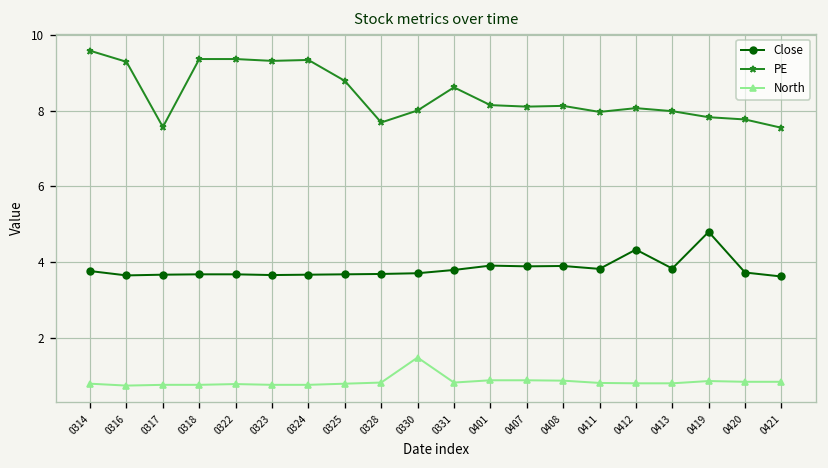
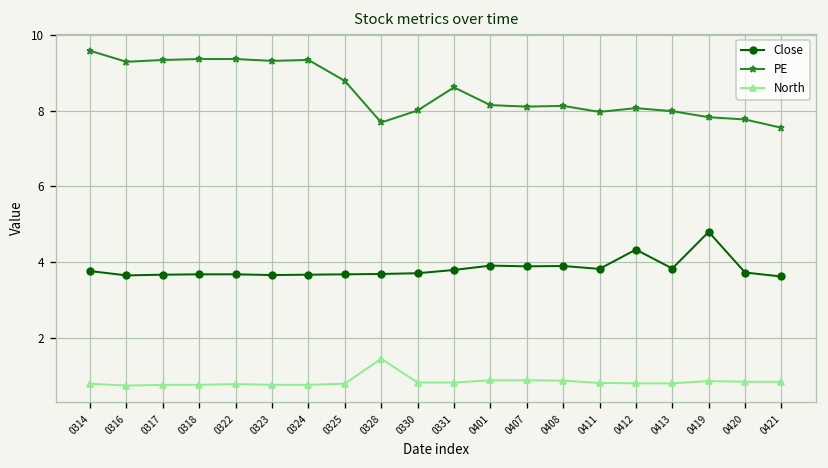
  {
    "Close": {
      "0314": 3.8,
      "0316": 3.7,
      "0317": 3.7,
      "0318": 3.7,
      "0322": 3.7,
      "0323": 3.7,
      "0324": 3.7,
      "0325": 3.7,
      "0328": 3.7,
      "0330": 3.7,
      "0331": 3.8,
      "0401": 3.9,
      "0407": 3.9,
      "0408": 3.9,
      "0411": 3.8,
      "0412": 4.3,
      "0413": 3.8,
      "0419": 4.8,
      "0420": 3.7,
      "0421": 3.6
    },
    "PE": {
      "0314": 9.6,
      "0316": 9.3,
-     "0317": 7.6,
+     "0317": 9.3,
      "0318": 9.4,
      "0322": 9.4,
      "0323": 9.3,
      "0324": 9.3,
      "0325": 8.8,
      "0328": 7.7,
      "0330": 8.0,
      "0331": 8.6,
      "0401": 8.1,
      "0407": 8.1,
      "0408": 8.1,
      "0411": 8.0,
      "0412": 8.1,
      "0413": 8.0,
      "0419": 7.8,
      "0420": 7.8,
      "0421": 7.5
    },
    "North": {
      "0314": 0.8,
      "0316": 0.8,
      "0317": 0.8,
      "0318": 0.8,
      "0322": 0.8,
      "0323": 0.8,
      "0324": 0.8,
      "0325": 0.8,
-     "0328": 0.8,
-     "0330": 1.5,
+     "0328": 1.5,
+     "0330": 0.8,
      "0331": 0.8,
      "0401": 0.9,
      "0407": 0.9,
      "0408": 0.9,
      "0411": 0.8,
      "0412": 0.8,
      "0413": 0.8,
      "0419": 0.9,
      "0420": 0.9,
      "0421": 0.9
    }
  }
